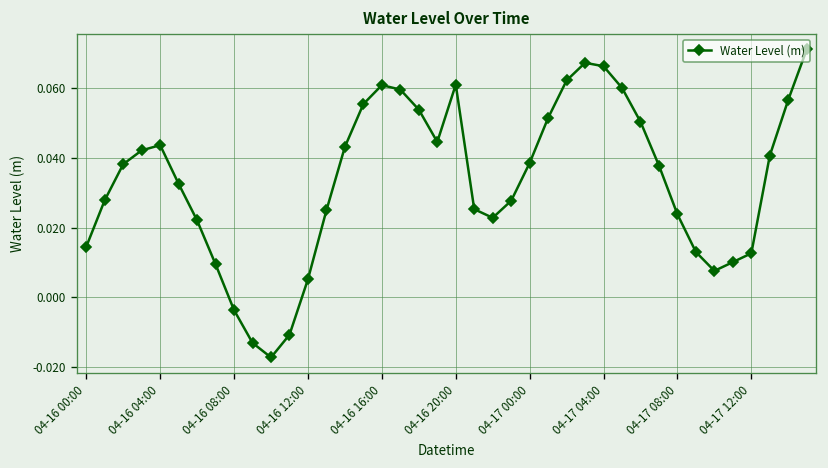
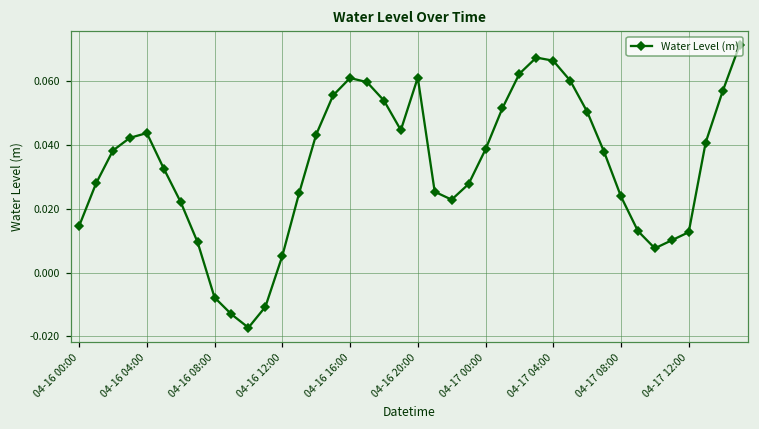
  {
    "04-16 00:00": 0.015,
    "04-16 04:00": 0.044,
-   "04-16 08:00": -0.004,
+   "04-16 08:00": -0.008,
    "04-16 12:00": 0.005,
    "04-16 16:00": 0.061,
    "04-16 20:00": 0.061,
    "04-17 00:00": 0.039,
    "04-17 04:00": 0.066,
    "04-17 08:00": 0.024,
    "04-17 12:00": 0.013
  }
